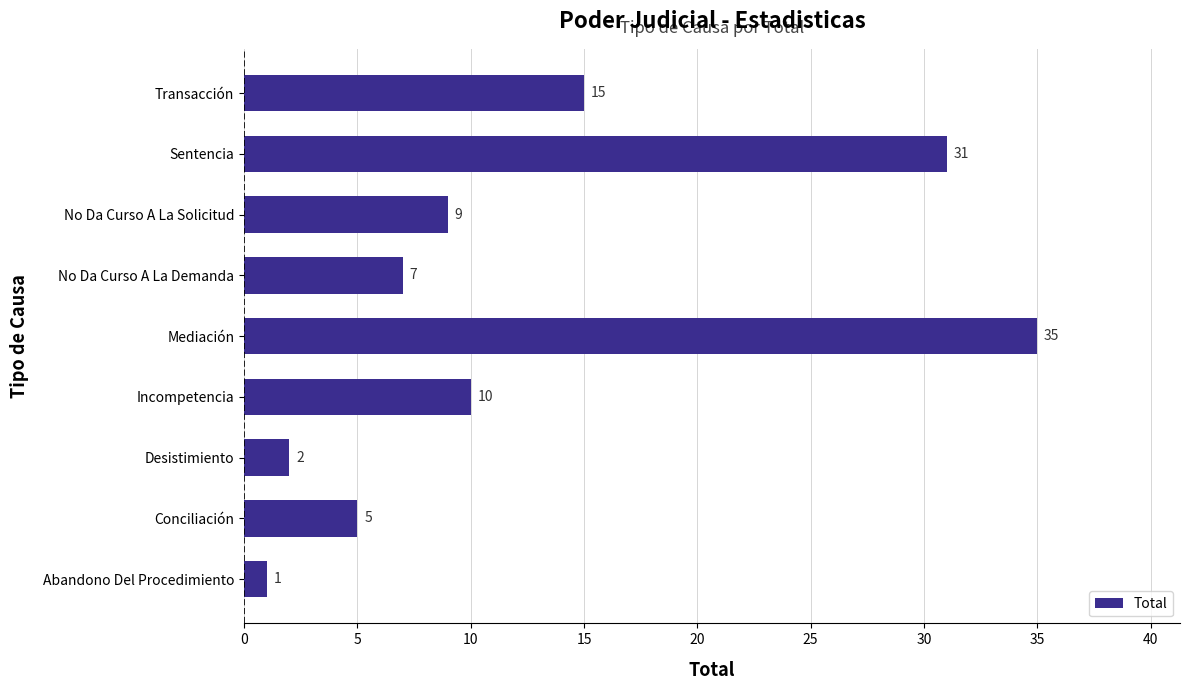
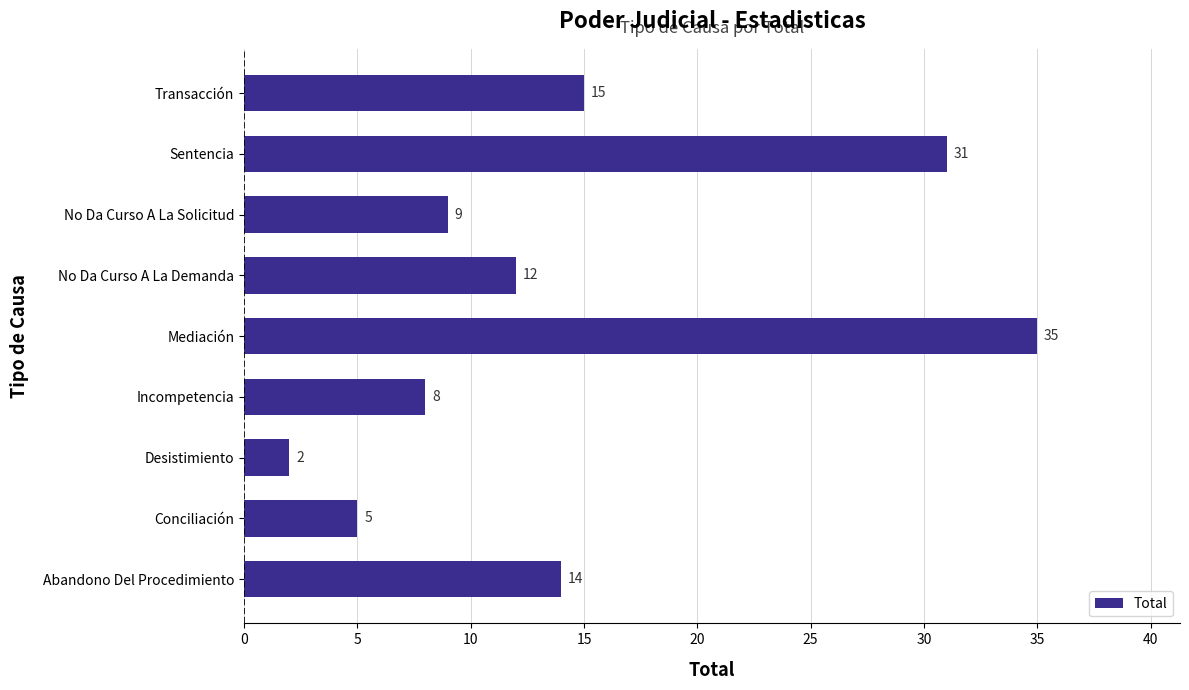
  {
    "Transacción": 15,
    "Sentencia": 31,
    "No Da Curso A La Solicitud": 9,
-   "No Da Curso A La Demanda": 7,
+   "No Da Curso A La Demanda": 12,
    "Mediación": 35,
-   "Incompetencia": 10,
+   "Incompetencia": 8,
    "Desistimiento": 2,
    "Conciliación": 5,
-   "Abandono Del Procedimiento": 1
+   "Abandono Del Procedimiento": 14
  }
